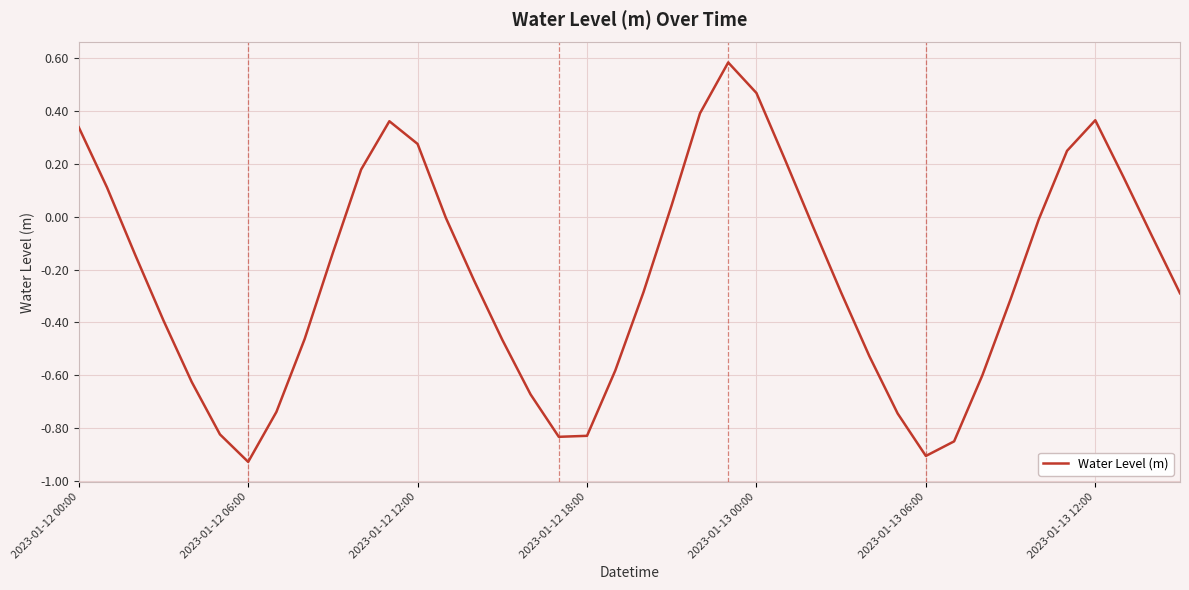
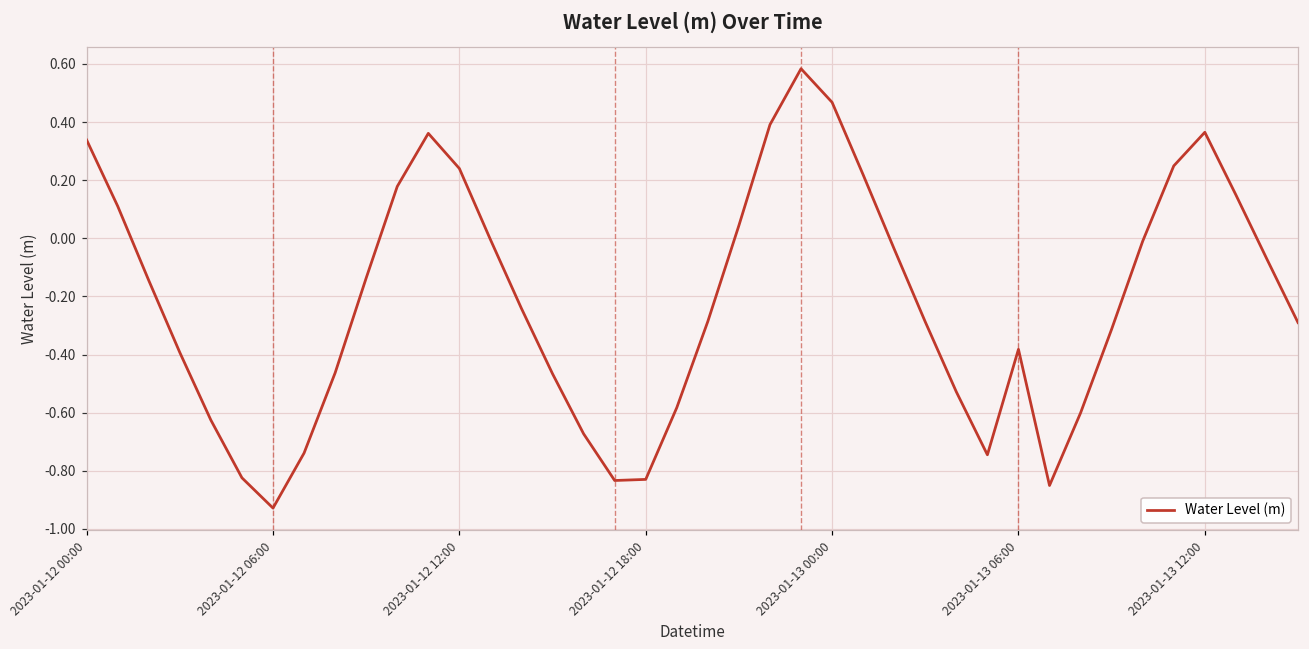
  {
    "2023-01-12 00:00": 0.34,
    "2023-01-12 06:00": -0.93,
-   "2023-01-12 12:00": 0.28,
+   "2023-01-12 12:00": 0.24,
    "2023-01-12 18:00": -0.83,
    "2023-01-13 00:00": 0.47,
-   "2023-01-13 06:00": -0.91,
+   "2023-01-13 06:00": -0.38,
    "2023-01-13 12:00": 0.37
  }
